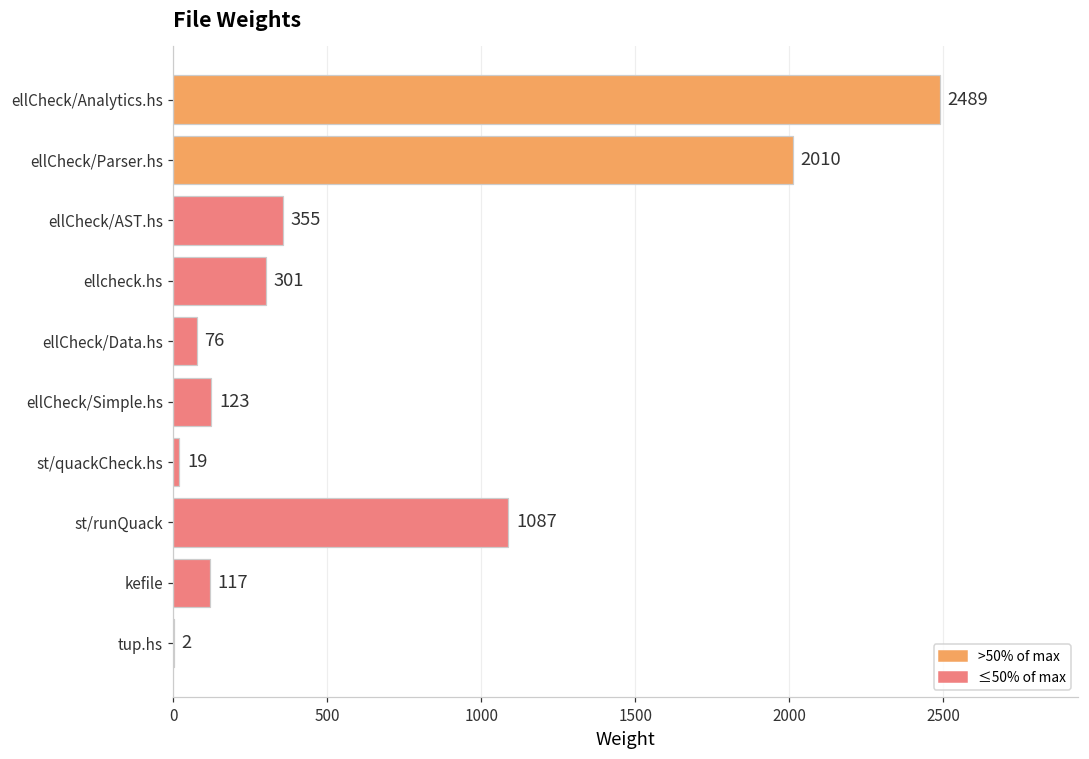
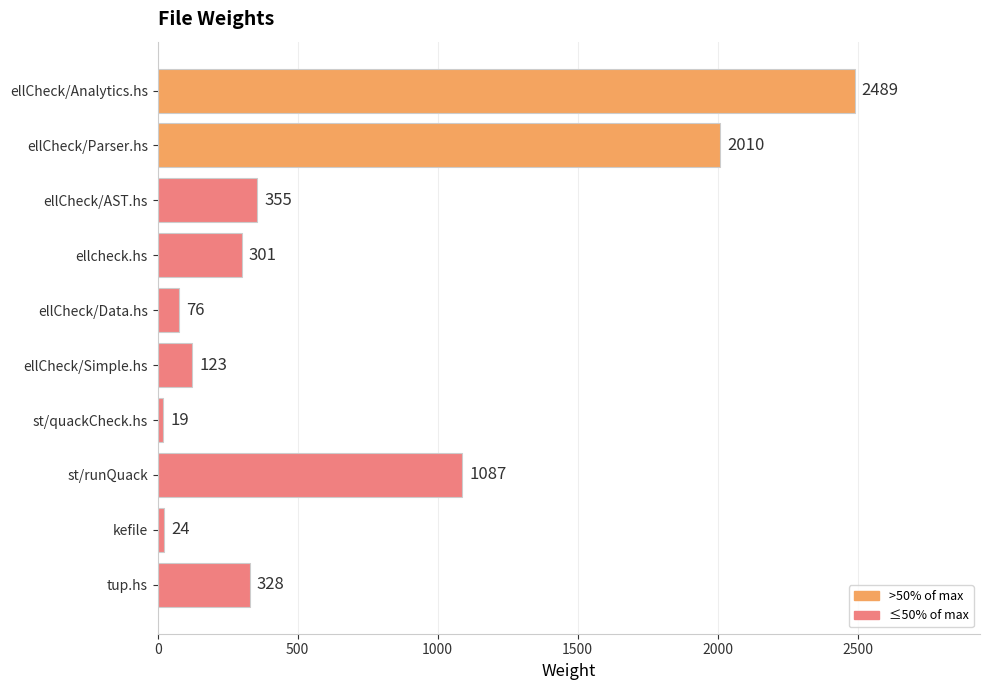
  {
    "ellCheck/Analytics.hs": 2489,
    "ellCheck/Parser.hs": 2010,
    "ellCheck/AST.hs": 355,
    "ellcheck.hs": 301,
    "ellCheck/Data.hs": 76,
    "ellCheck/Simple.hs": 123,
    "st/quackCheck.hs": 19,
    "st/runQuack": 1087,
-   "kefile": 117,
-   "tup.hs": 2
+   "kefile": 24,
+   "tup.hs": 328
  }
